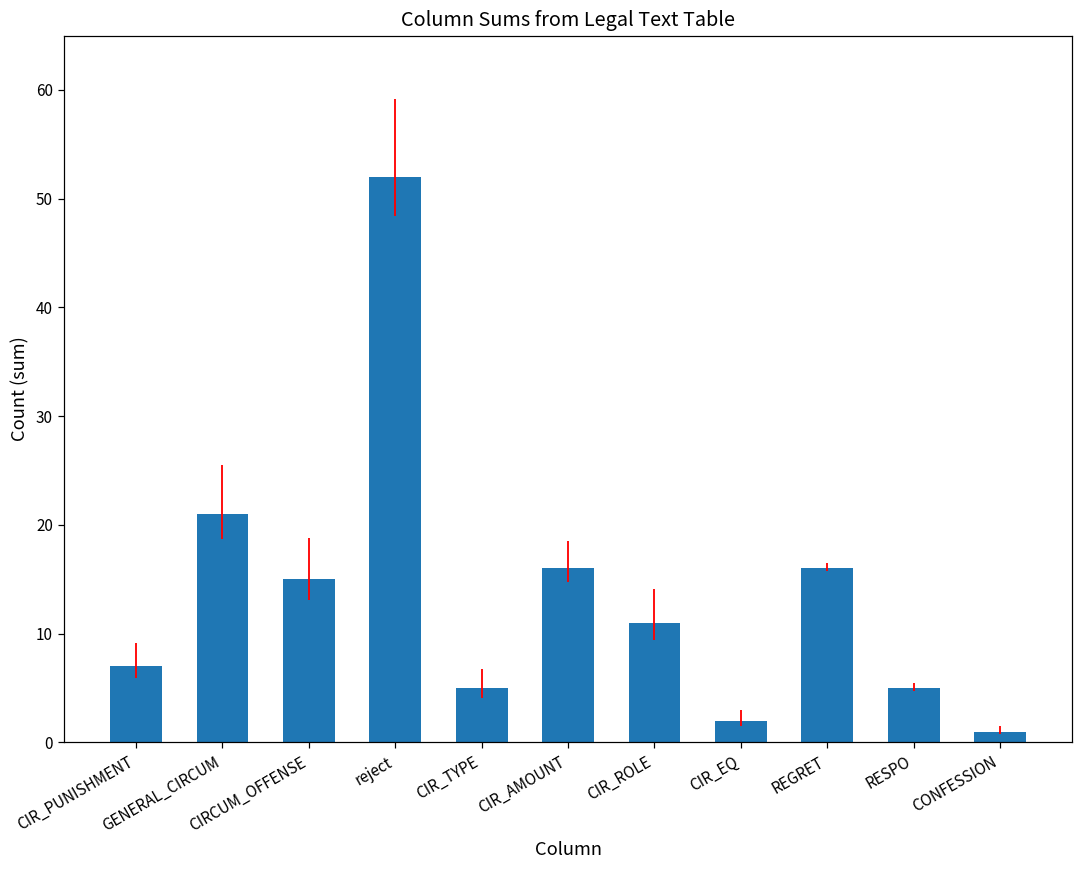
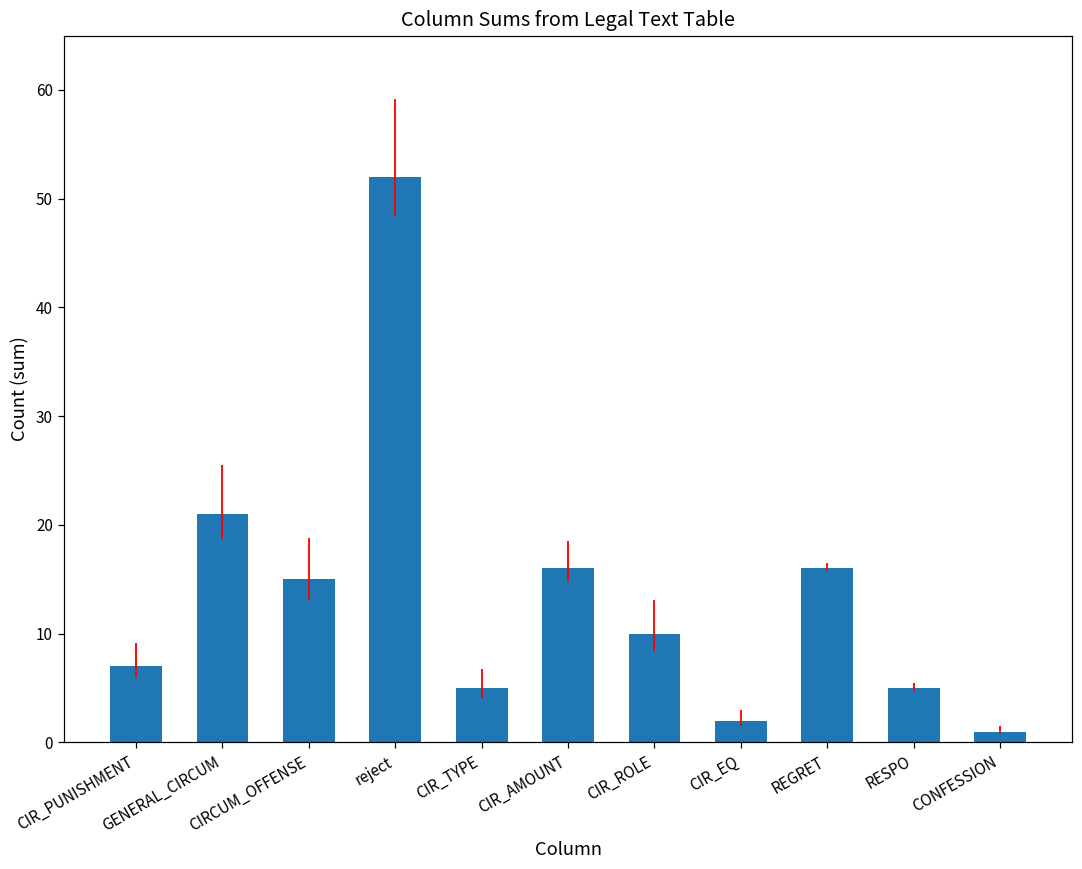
  {
    "CIR_PUNISHMENT": 7,
    "GENERAL_CIRCUM": 21,
    "CIRCUM_OFFENSE": 15,
    "reject": 52,
    "CIR_TYPE": 5,
    "CIR_AMOUNT": 16,
-   "CIR_ROLE": 11,
+   "CIR_ROLE": 10,
    "CIR_EQ": 2,
    "REGRET": 16,
    "RESPO": 5,
    "CONFESSION": 1
  }
